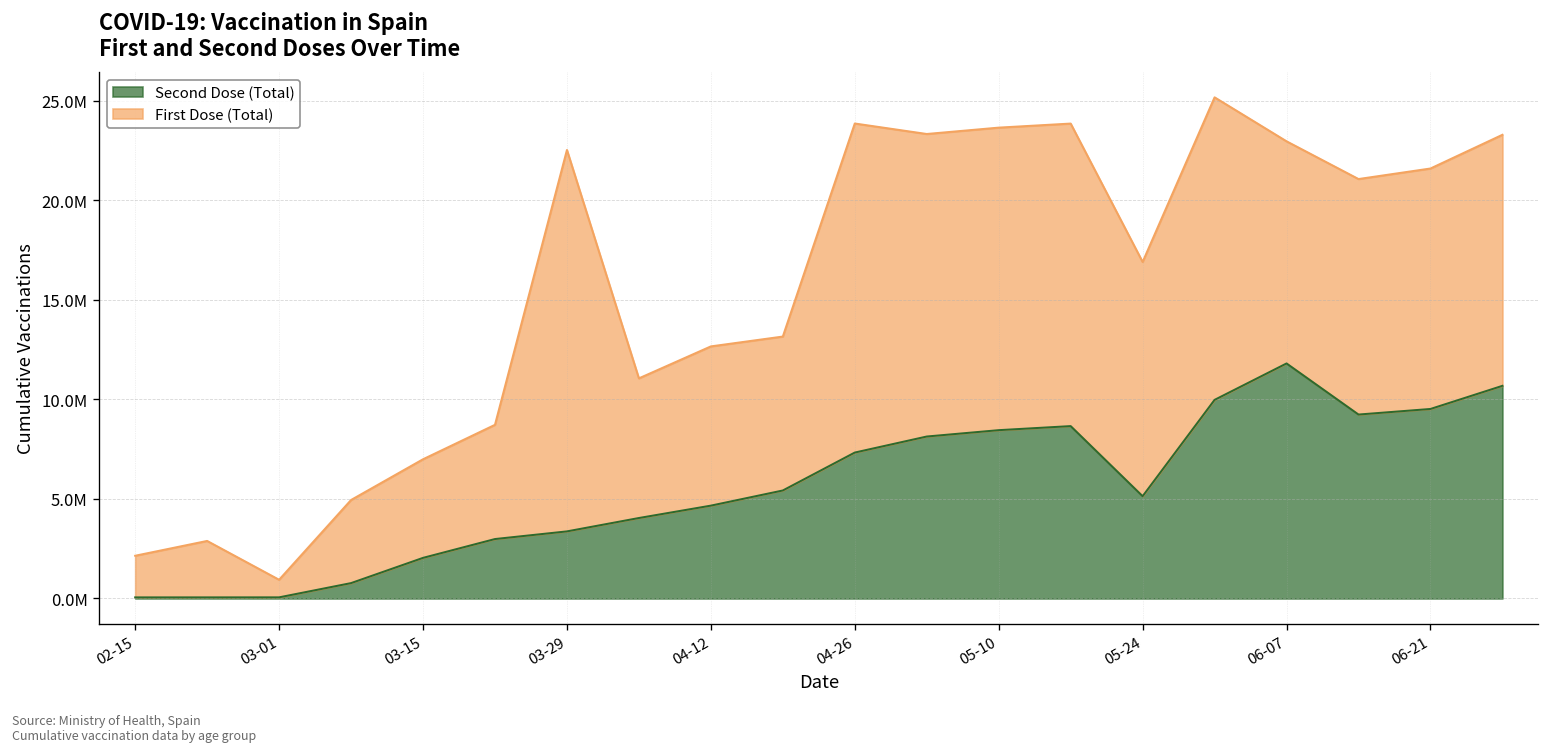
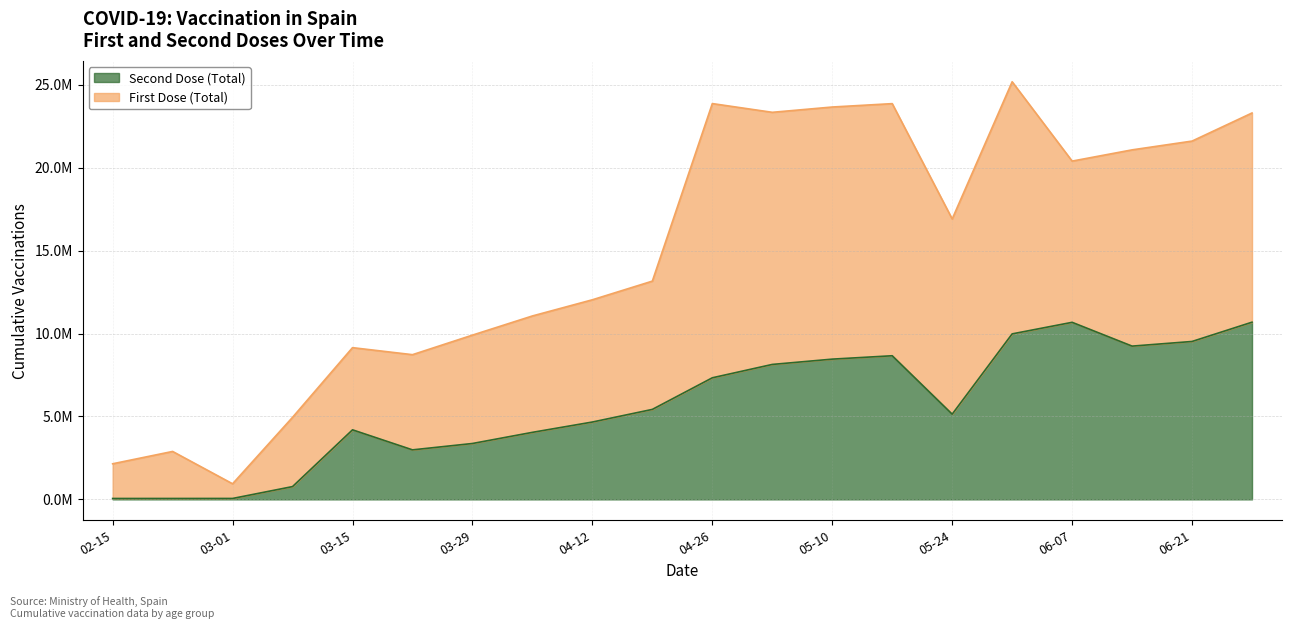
  {
    "Second Dose (Total)": {
      "02-15": 100000,
      "03-01": 100000,
-     "03-15": 2000000,
+     "03-15": 4200000,
      "03-29": 3400000,
      "04-12": 4700000,
      "04-26": 7300000,
      "05-10": 8500000,
      "05-24": 5100000,
-     "06-07": 11800000,
+     "06-07": 10700000,
      "06-21": 9500000
    },
    "First Dose (Total)": {
      "02-15": 2100000,
      "03-01": 900000,
      "03-15": 5000000,
-     "03-29": 19200000,
-     "04-12": 8000000,
+     "03-29": 6500000,
+     "04-12": 7400000,
      "04-26": 16500000,
      "05-10": 15200000,
      "05-24": 11800000,
-     "06-07": 11200000,
+     "06-07": 9700000,
      "06-21": 12100000
    }
  }
